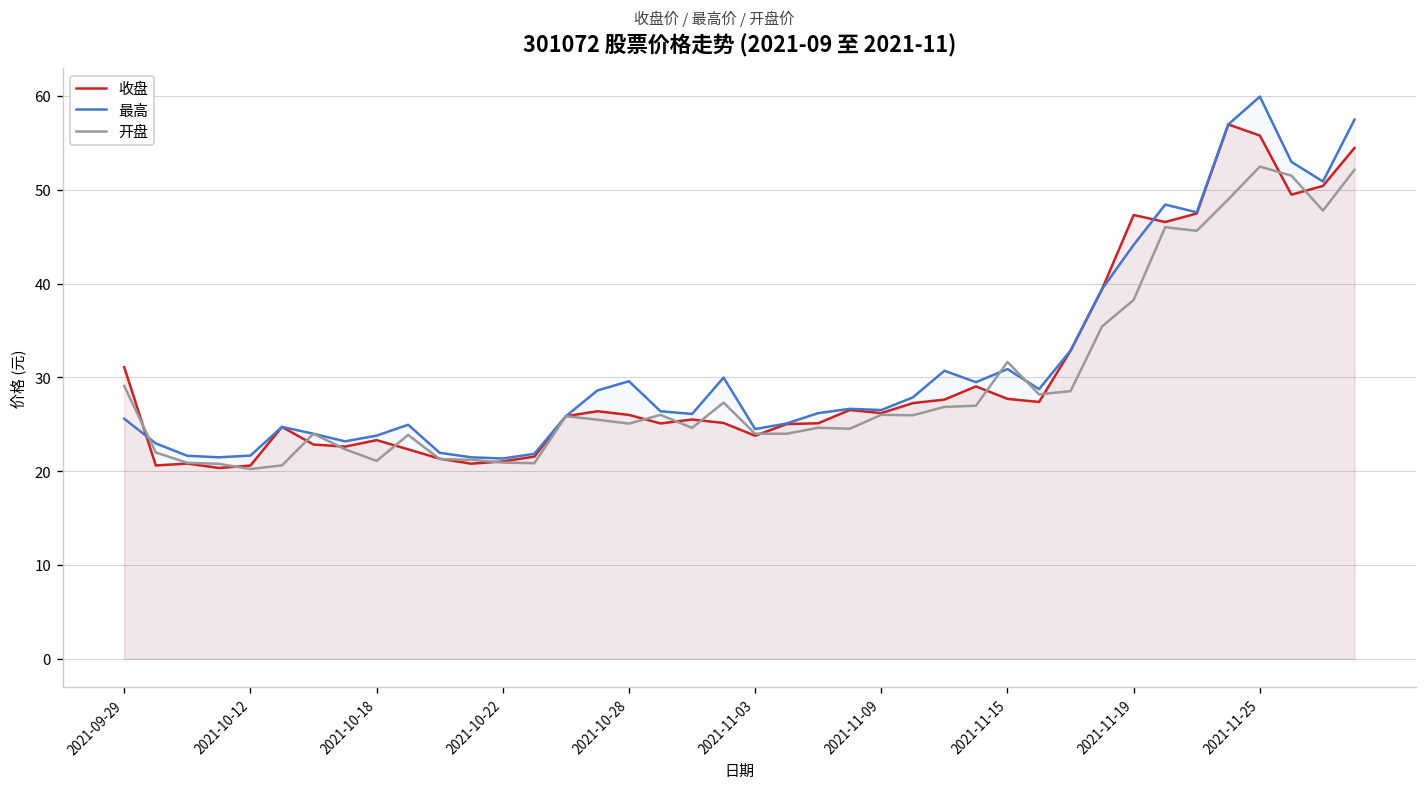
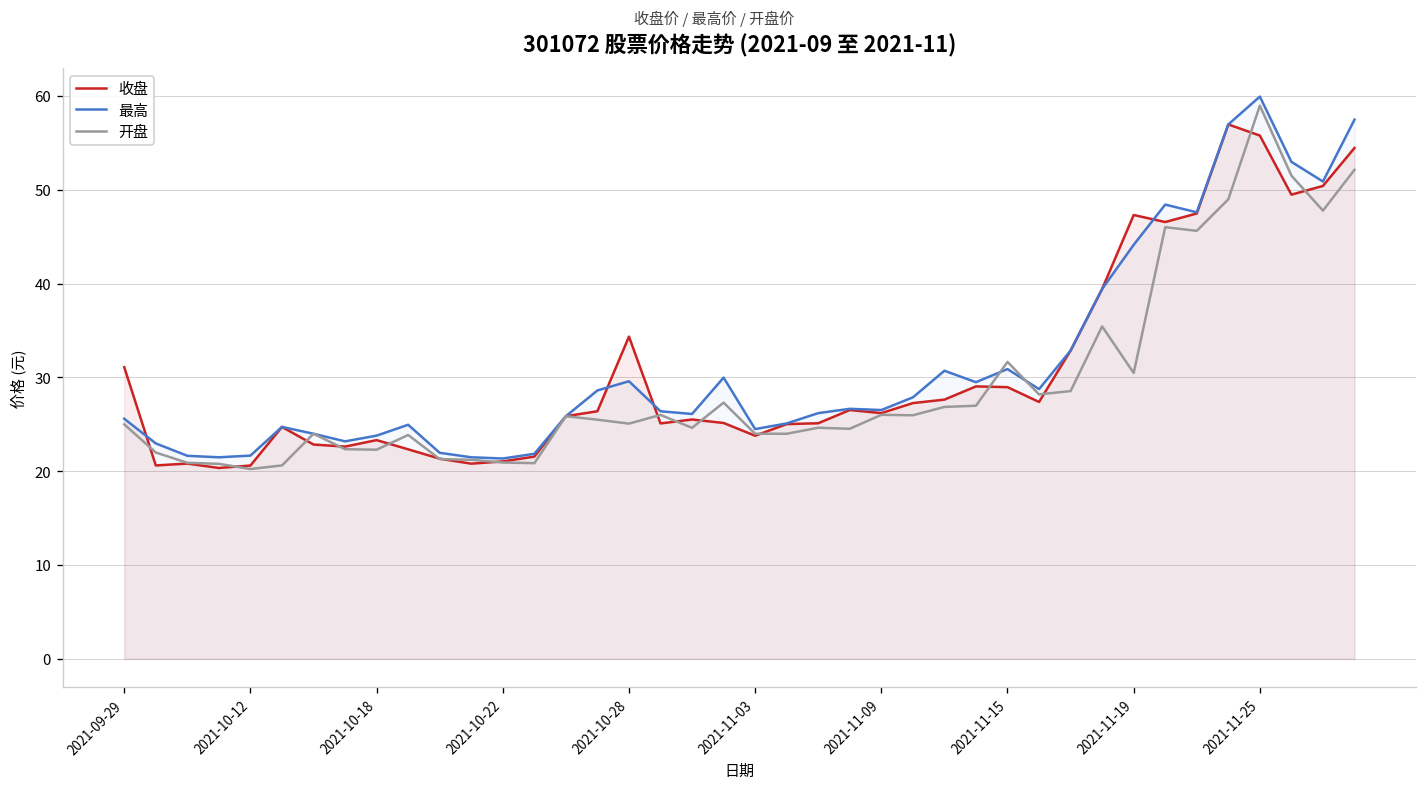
  {
    "收盘": {
      "2021-09-29": 31,
      "2021-10-12": 21,
      "2021-10-18": 23,
-     "2021-10-28": 26,
-     "2021-11-15": 28,
+     "2021-10-28": 34,
+     "2021-11-15": 29,
      "2021-11-19": 47,
      "2021-11-25": 56
    },
    "最高": {
      "2021-09-29": 26,
      "2021-10-12": 22,
      "2021-10-18": 24,
      "2021-10-28": 30,
      "2021-11-03": 25,
      "2021-11-15": 31,
      "2021-11-19": 44,
      "2021-11-25": 60
    },
    "开盘": {
-     "2021-09-29": 29,
+     "2021-09-29": 25,
      "2021-10-12": 20,
-     "2021-10-18": 21,
+     "2021-10-18": 22,
      "2021-10-28": 25,
      "2021-11-15": 32,
-     "2021-11-19": 38,
-     "2021-11-25": 52
+     "2021-11-19": 30,
+     "2021-11-25": 59
    }
  }
